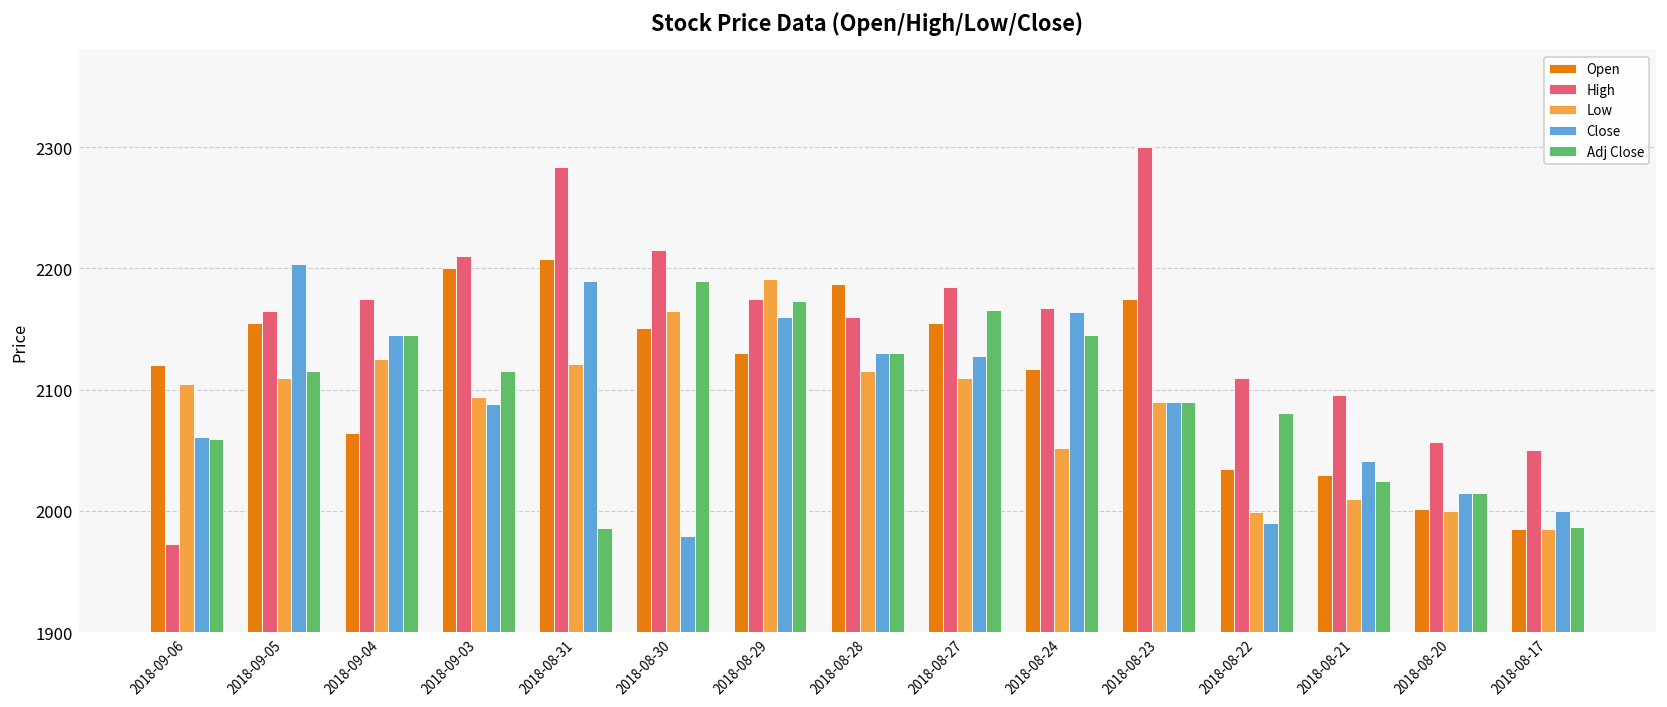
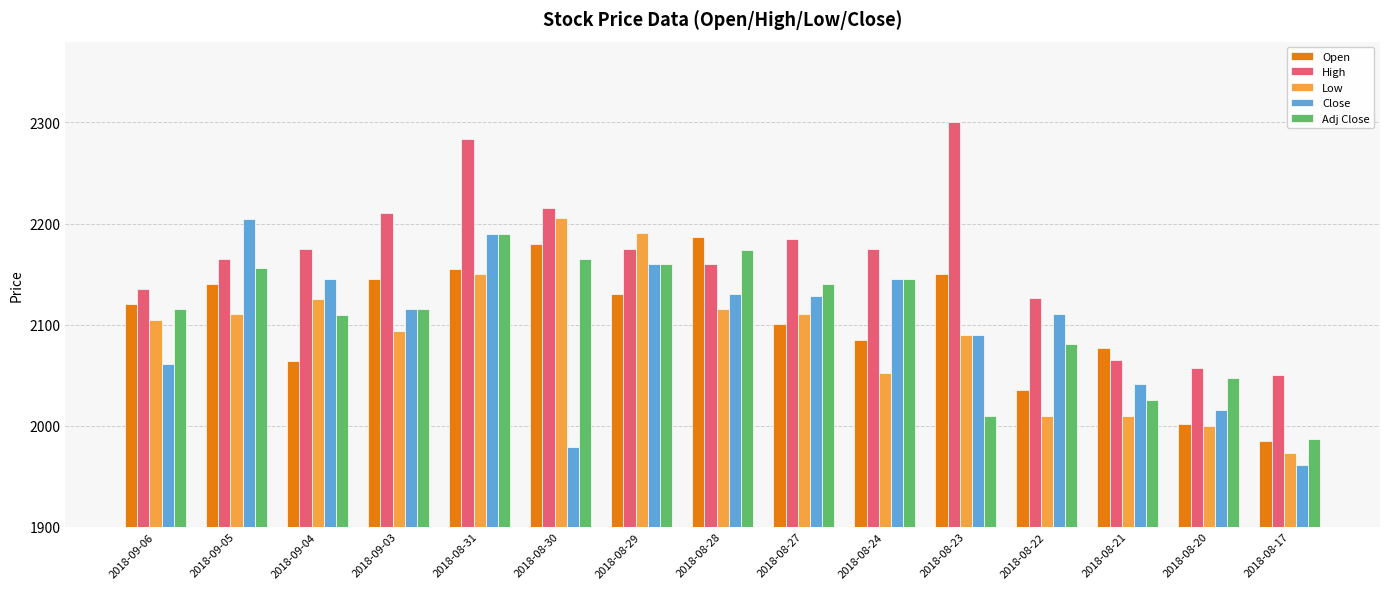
  {
    "Open": {
      "2018-09-06": 2120,
-     "2018-09-05": 2155,
+     "2018-09-05": 2140,
      "2018-09-04": 2064,
-     "2018-09-03": 2200,
-     "2018-08-31": 2208,
-     "2018-08-30": 2151,
+     "2018-09-03": 2145,
+     "2018-08-31": 2155,
+     "2018-08-30": 2180,
      "2018-08-29": 2130,
      "2018-08-28": 2187,
-     "2018-08-27": 2155,
-     "2018-08-24": 2117,
-     "2018-08-23": 2175,
+     "2018-08-27": 2101,
+     "2018-08-24": 2085,
+     "2018-08-23": 2150,
      "2018-08-22": 2035,
-     "2018-08-21": 2030,
+     "2018-08-21": 2077,
      "2018-08-20": 2002,
      "2018-08-17": 1985
    },
    "High": {
-     "2018-09-06": 1973,
+     "2018-09-06": 2135,
      "2018-09-05": 2165,
      "2018-09-04": 2175,
      "2018-09-03": 2210,
      "2018-08-31": 2284,
      "2018-08-30": 2215,
      "2018-08-29": 2175,
      "2018-08-28": 2160,
      "2018-08-27": 2185,
-     "2018-08-24": 2167,
+     "2018-08-24": 2175,
      "2018-08-23": 2300,
-     "2018-08-22": 2110,
-     "2018-08-21": 2096,
+     "2018-08-22": 2126,
+     "2018-08-21": 2065,
      "2018-08-20": 2057,
      "2018-08-17": 2050
    },
    "Low": {
      "2018-09-06": 2105,
      "2018-09-05": 2110,
      "2018-09-04": 2125,
      "2018-09-03": 2094,
-     "2018-08-31": 2121,
-     "2018-08-30": 2165,
+     "2018-08-31": 2150,
+     "2018-08-30": 2205,
      "2018-08-29": 2191,
      "2018-08-28": 2115,
      "2018-08-27": 2110,
      "2018-08-24": 2052,
      "2018-08-23": 2090,
-     "2018-08-22": 1999,
+     "2018-08-22": 2010,
      "2018-08-21": 2010,
      "2018-08-20": 2000,
-     "2018-08-17": 1985
+     "2018-08-17": 1973
    },
    "Close": {
      "2018-09-06": 2061,
      "2018-09-05": 2204,
      "2018-09-04": 2145,
-     "2018-09-03": 2088,
+     "2018-09-03": 2115,
      "2018-08-31": 2190,
      "2018-08-30": 1979,
      "2018-08-29": 2160,
      "2018-08-28": 2130,
      "2018-08-27": 2128,
-     "2018-08-24": 2164,
+     "2018-08-24": 2145,
      "2018-08-23": 2090,
-     "2018-08-22": 1990,
+     "2018-08-22": 2110,
      "2018-08-21": 2041,
      "2018-08-20": 2015,
-     "2018-08-17": 2000
+     "2018-08-17": 1961
    },
    "Adj Close": {
-     "2018-09-06": 2059,
-     "2018-09-05": 2115,
-     "2018-09-04": 2145,
+     "2018-09-06": 2115,
+     "2018-09-05": 2156,
+     "2018-09-04": 2109,
      "2018-09-03": 2115,
-     "2018-08-31": 1986,
-     "2018-08-30": 2190,
-     "2018-08-29": 2173,
-     "2018-08-28": 2130,
-     "2018-08-27": 2166,
+     "2018-08-31": 2190,
+     "2018-08-30": 2165,
+     "2018-08-29": 2160,
+     "2018-08-28": 2174,
+     "2018-08-27": 2140,
      "2018-08-24": 2145,
-     "2018-08-23": 2090,
+     "2018-08-23": 2010,
      "2018-08-22": 2081,
      "2018-08-21": 2025,
-     "2018-08-20": 2015,
+     "2018-08-20": 2047,
      "2018-08-17": 1987
    }
  }
